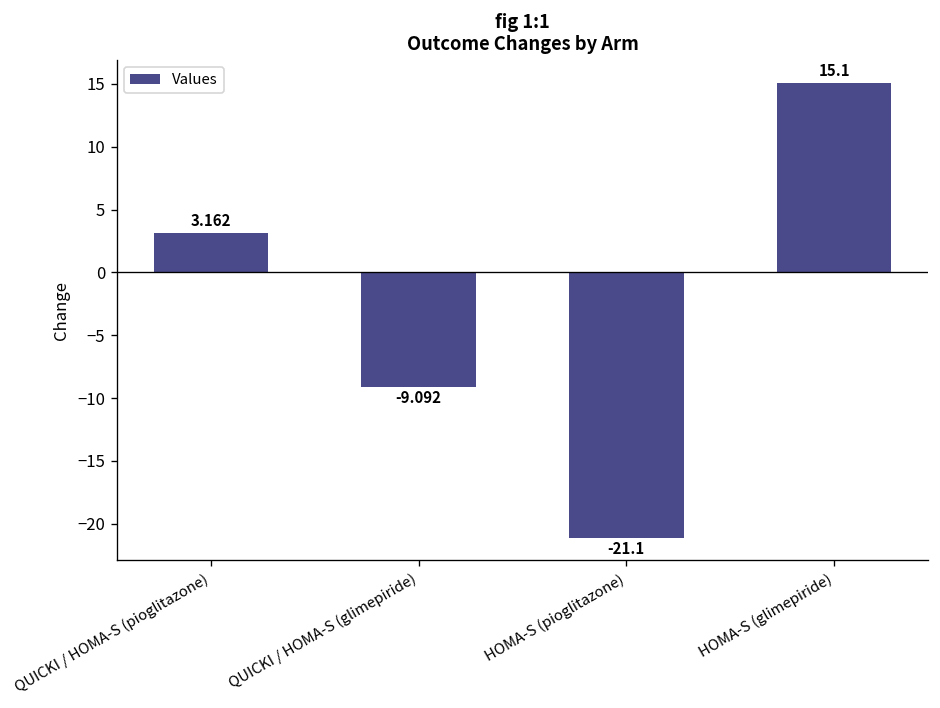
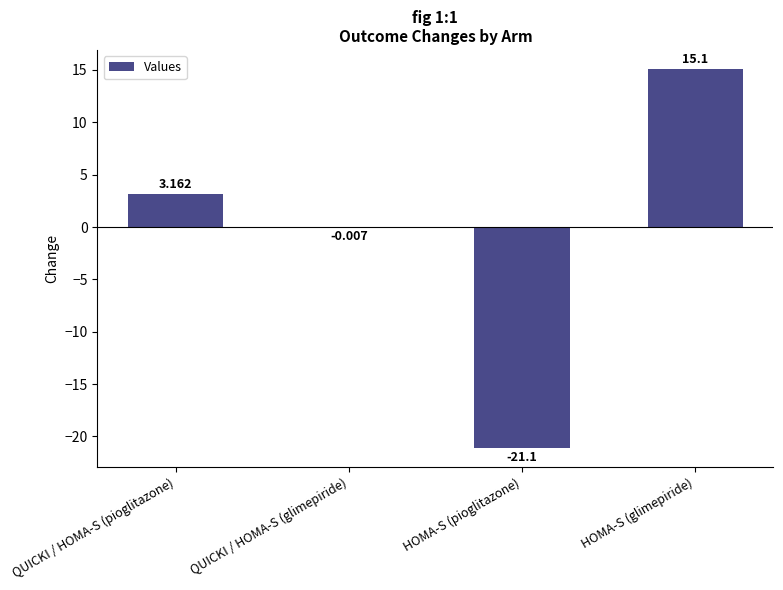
  {
    "QUICKI / HOMA-S (pioglitazone)": 3.162,
-   "QUICKI / HOMA-S (glimepiride)": -9.092,
+   "QUICKI / HOMA-S (glimepiride)": -0.007,
    "HOMA-S (pioglitazone)": -21.1,
    "HOMA-S (glimepiride)": 15.1
  }
